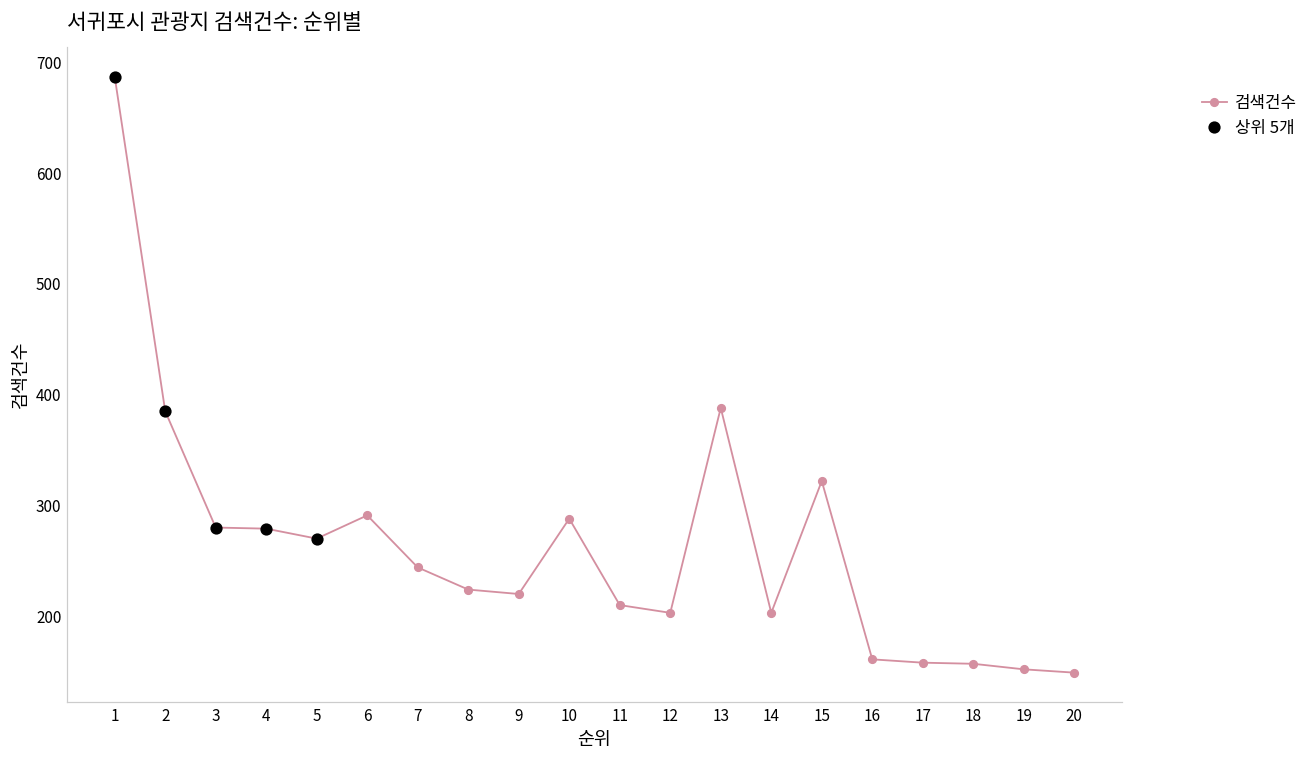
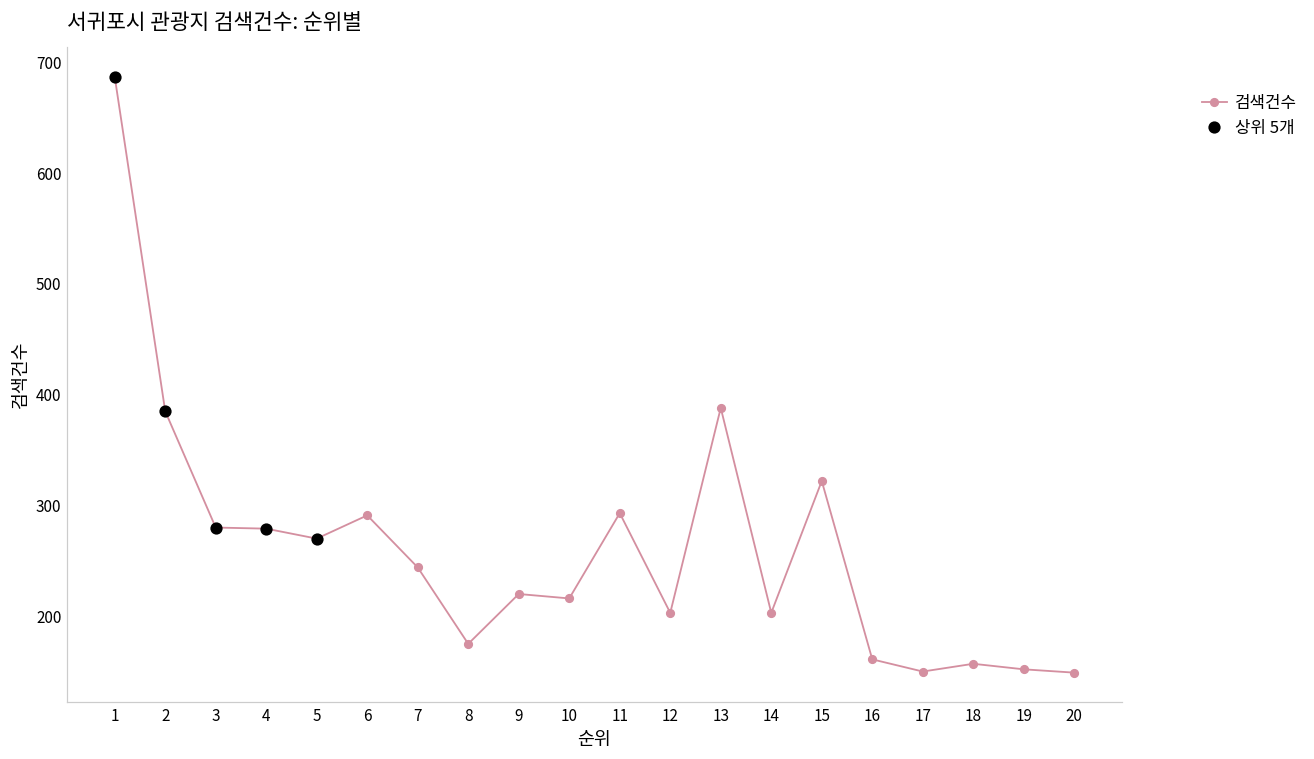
  {
    "검색건수": {
      "6": 291,
      "7": 244,
-     "8": 224,
+     "8": 175,
      "9": 220,
-     "10": 288,
-     "11": 210,
+     "10": 216,
+     "11": 293,
      "12": 203,
      "13": 388,
      "14": 203,
      "15": 322,
      "16": 161,
-     "17": 158,
+     "17": 150,
      "18": 157,
      "19": 152,
      "20": 149
    }
  }
